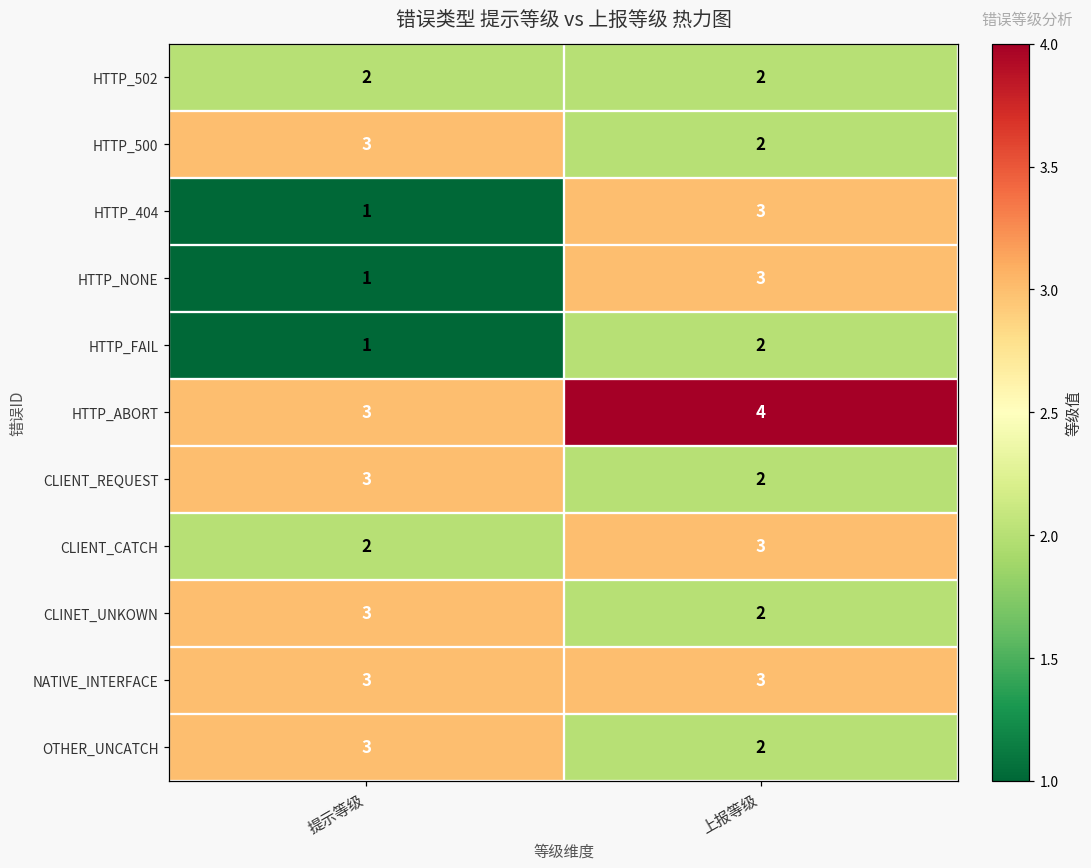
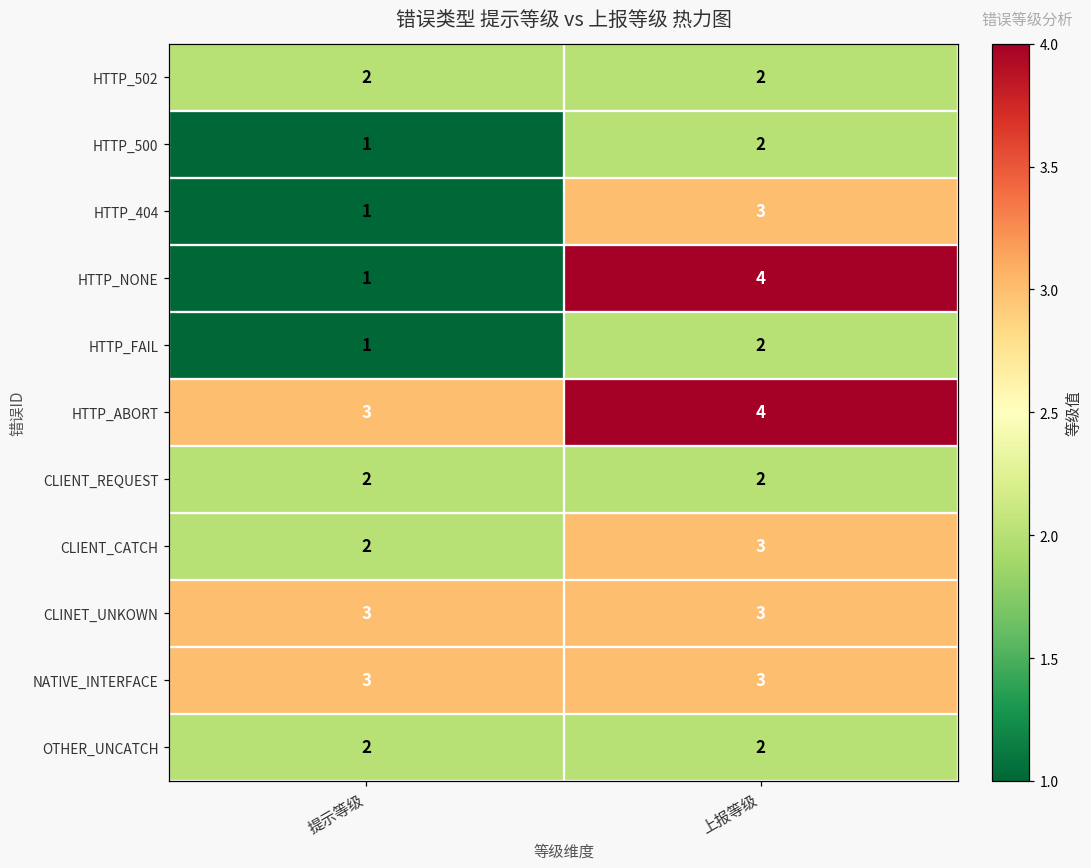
  {
    "HTTP_502": {
      "提示等级": 2,
      "上报等级": 2
    },
    "HTTP_500": {
-     "提示等级": 3,
+     "提示等级": 1,
      "上报等级": 2
    },
    "HTTP_404": {
      "提示等级": 1,
      "上报等级": 3
    },
    "HTTP_NONE": {
      "提示等级": 1,
-     "上报等级": 3
+     "上报等级": 4
    },
    "HTTP_FAIL": {
      "提示等级": 1,
      "上报等级": 2
    },
    "HTTP_ABORT": {
      "提示等级": 3,
      "上报等级": 4
    },
    "CLIENT_REQUEST": {
-     "提示等级": 3,
+     "提示等级": 2,
      "上报等级": 2
    },
    "CLIENT_CATCH": {
      "提示等级": 2,
      "上报等级": 3
    },
    "CLINET_UNKOWN": {
      "提示等级": 3,
-     "上报等级": 2
+     "上报等级": 3
    },
    "NATIVE_INTERFACE": {
      "提示等级": 3,
      "上报等级": 3
    },
    "OTHER_UNCATCH": {
-     "提示等级": 3,
+     "提示等级": 2,
      "上报等级": 2
    }
  }
